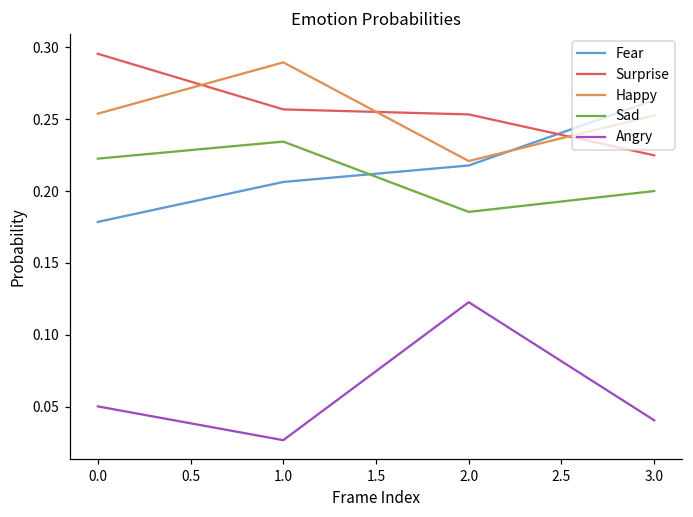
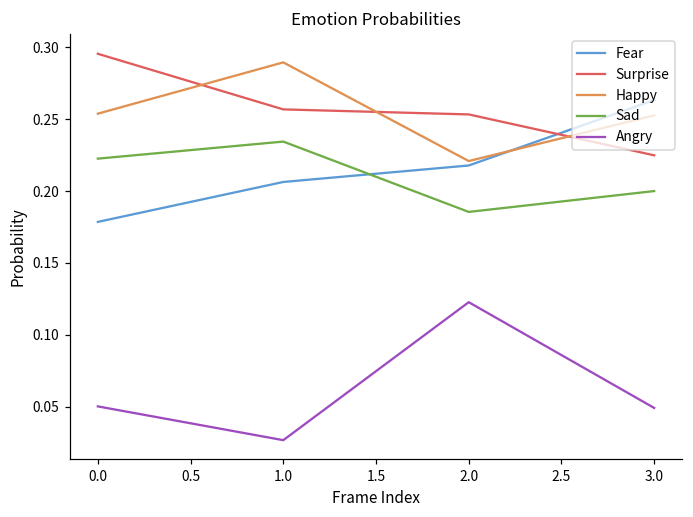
  {
    "Fear": {
      "0.0": 0.179,
      "1.0": 0.206,
      "2.0": 0.218
    },
    "Sad": {
      "0.0": 0.222,
      "1.0": 0.234,
      "2.0": 0.185,
      "3.0": 0.200
    },
    "Angry": {
      "0.0": 0.050,
      "1.0": 0.027,
      "2.0": 0.123,
-     "3.0": 0.041
+     "3.0": 0.049
    }
  }
